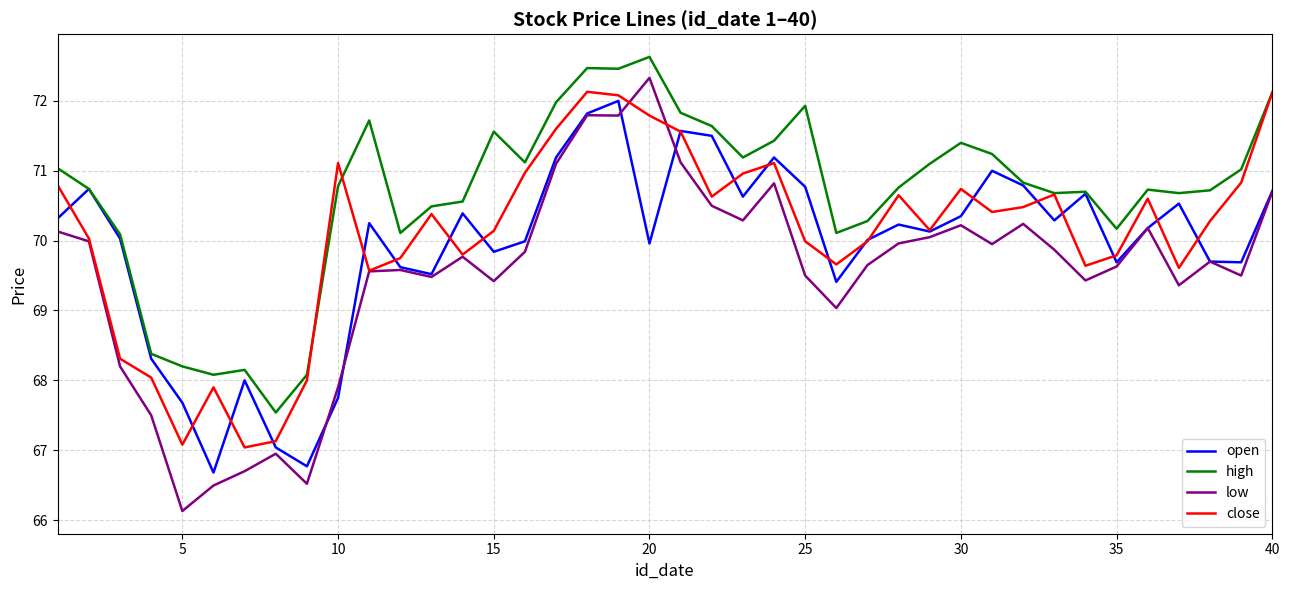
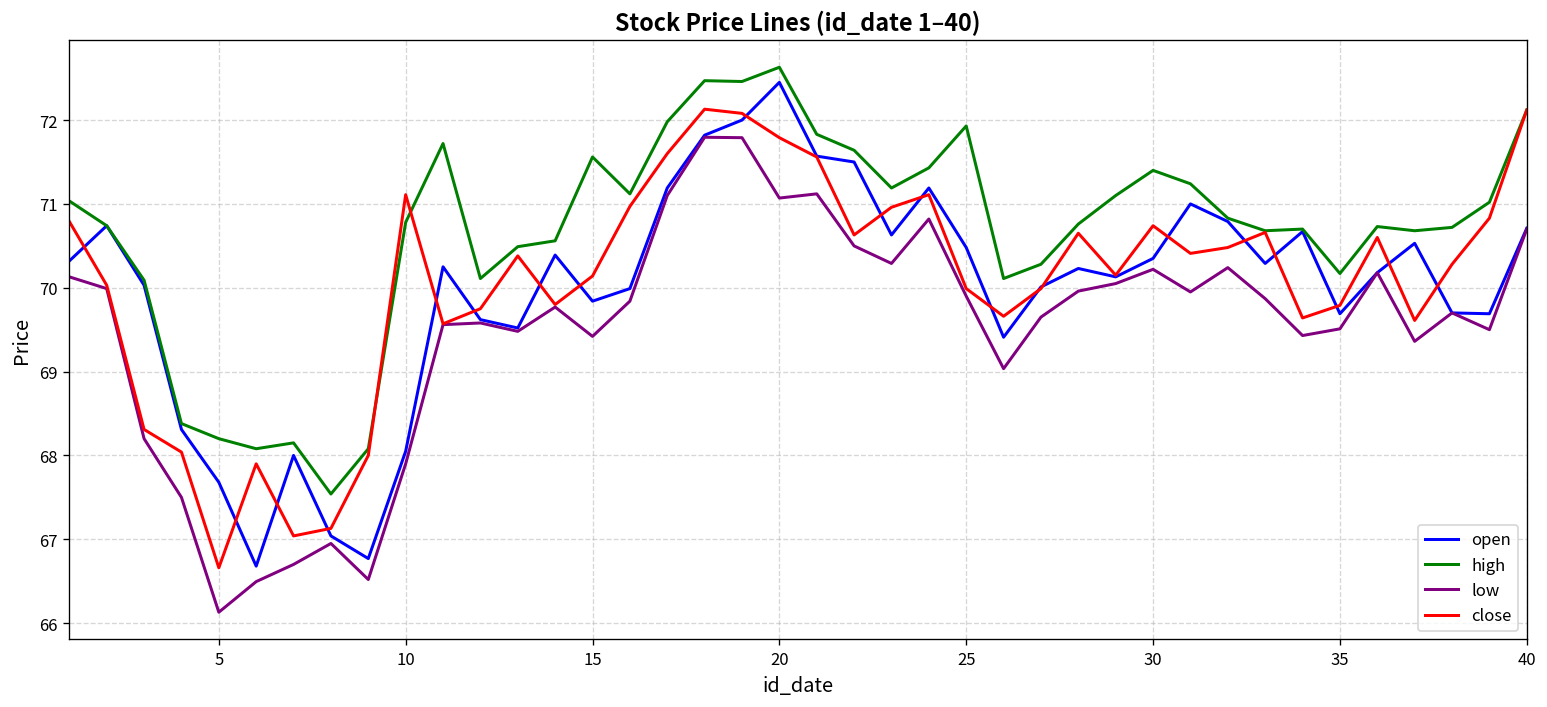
  {
    "open": {
      "5": 67.7,
-     "10": 67.8,
+     "10": 68.1,
      "15": 69.8,
-     "20": 70.0,
-     "25": 70.8,
+     "20": 72.5,
+     "25": 70.5,
      "30": 70.4,
      "35": 69.7
    },
    "high": {
      "5": 68.2,
      "10": 70.8,
      "15": 71.6,
      "20": 72.6,
      "25": 71.9,
      "30": 71.4,
      "35": 70.2
    },
    "low": {
      "5": 66.1,
      "10": 67.9,
      "15": 69.4,
-     "20": 72.3,
-     "25": 69.5,
+     "20": 71.1,
+     "25": 69.9,
      "30": 70.2,
-     "35": 69.6
+     "35": 69.5
    },
    "close": {
-     "5": 67.1,
+     "5": 66.7,
      "10": 71.1,
      "15": 70.1,
      "20": 71.8,
      "25": 70.0,
      "30": 70.7,
      "35": 69.8
    }
  }
